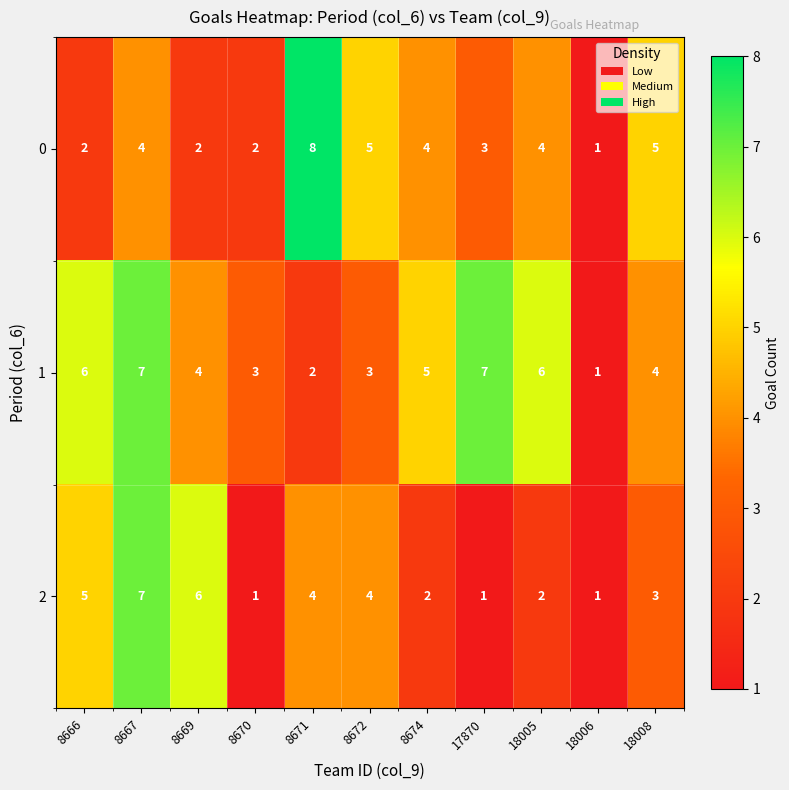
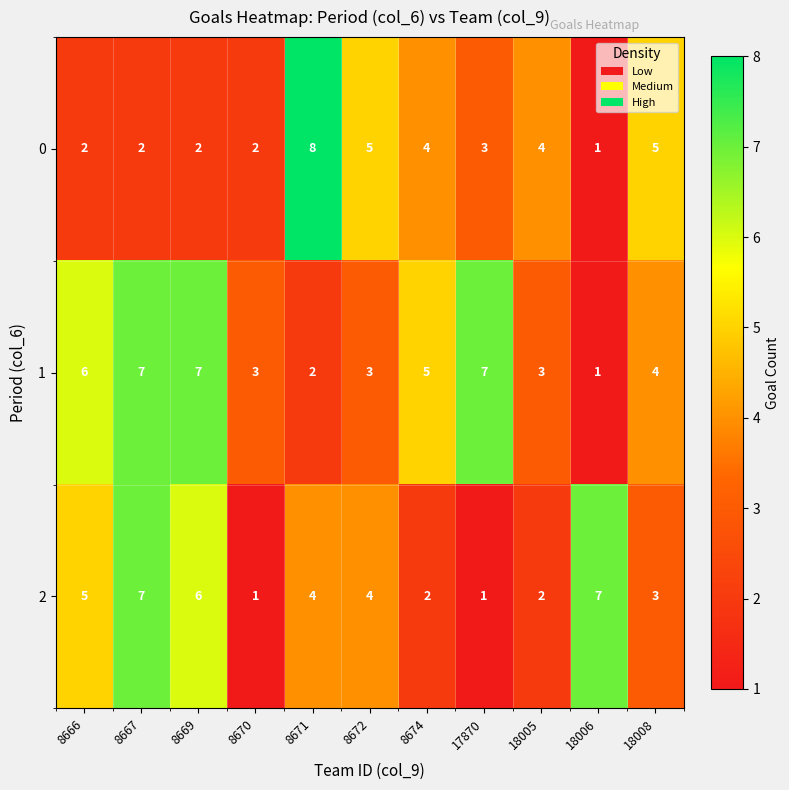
  {
    "0": {
      "8666": 2,
-     "8667": 4,
+     "8667": 2,
      "8669": 2,
      "8670": 2,
      "8671": 8,
      "8672": 5,
      "8674": 4,
      "17870": 3,
      "18005": 4,
      "18006": 1,
      "18008": 5
    },
    "1": {
      "8666": 6,
      "8667": 7,
-     "8669": 4,
+     "8669": 7,
      "8670": 3,
      "8671": 2,
      "8672": 3,
      "8674": 5,
      "17870": 7,
-     "18005": 6,
+     "18005": 3,
      "18006": 1,
      "18008": 4
    },
    "2": {
      "8666": 5,
      "8667": 7,
      "8669": 6,
      "8670": 1,
      "8671": 4,
      "8672": 4,
      "8674": 2,
      "17870": 1,
      "18005": 2,
-     "18006": 1,
+     "18006": 7,
      "18008": 3
    }
  }
